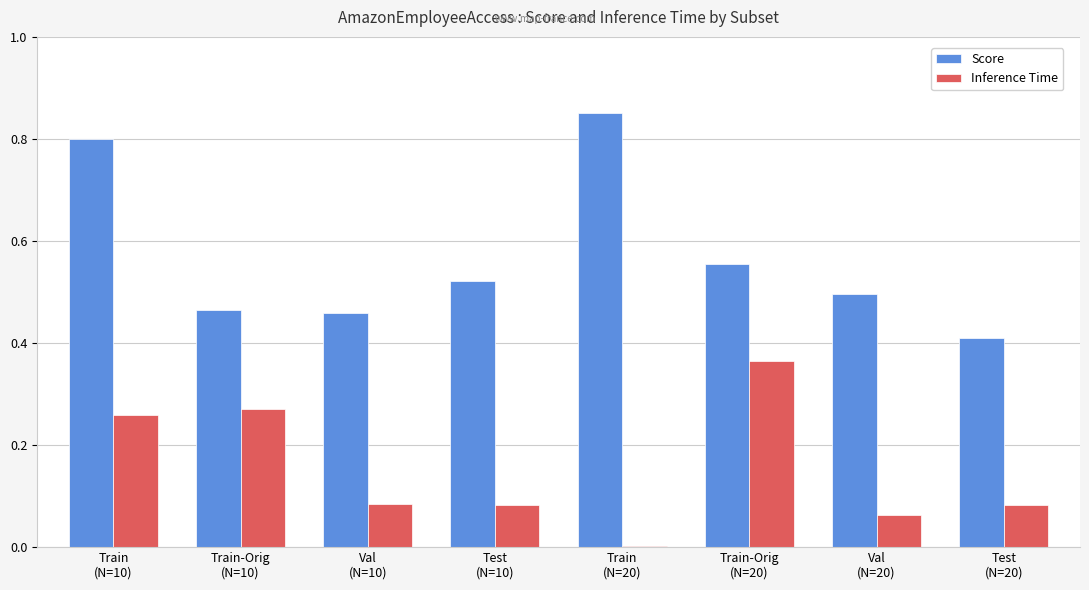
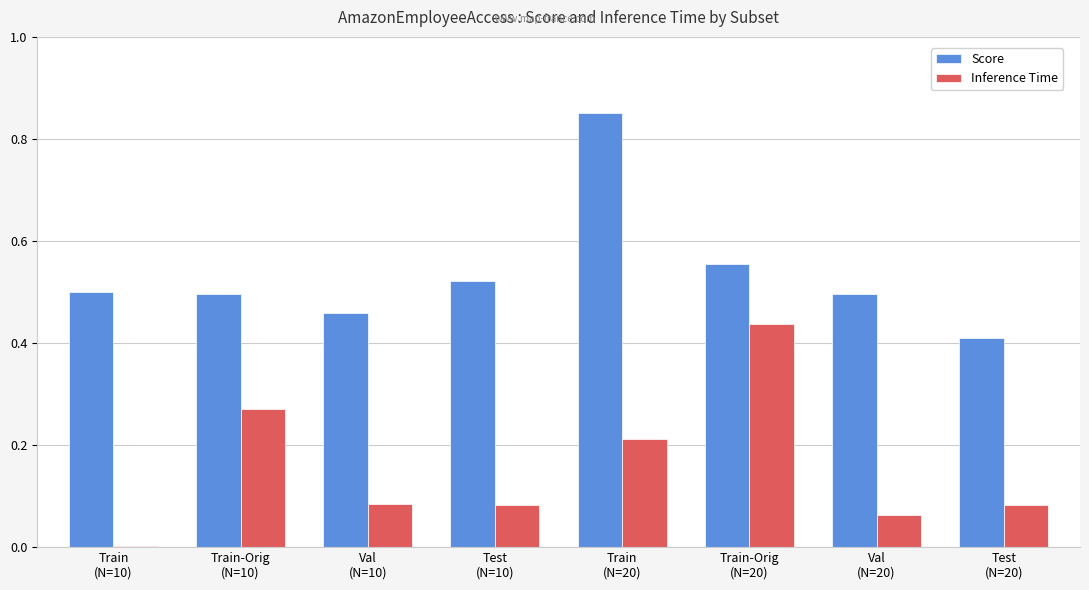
  {
    "Score": {
-     "Train (N=10)": 0.8,
-     "Train-Orig (N=10)": 0.46,
+     "Train (N=10)": 0.5,
+     "Train-Orig (N=10)": 0.50,
      "Val (N=10)": 0.46,
      "Test (N=10)": 0.52,
      "Train (N=20)": 0.85,
      "Train-Orig (N=20)": 0.56,
      "Val (N=20)": 0.50,
      "Test (N=20)": 0.41
    },
    "Inference Time": {
-     "Train (N=10)": 0.26,
+     "Train (N=10)": 0.00,
      "Train-Orig (N=10)": 0.27,
      "Val (N=10)": 0.08,
      "Test (N=10)": 0.08,
-     "Train (N=20)": 0.00,
-     "Train-Orig (N=20)": 0.36,
+     "Train (N=20)": 0.21,
+     "Train-Orig (N=20)": 0.44,
      "Val (N=20)": 0.06,
      "Test (N=20)": 0.08
    }
  }
